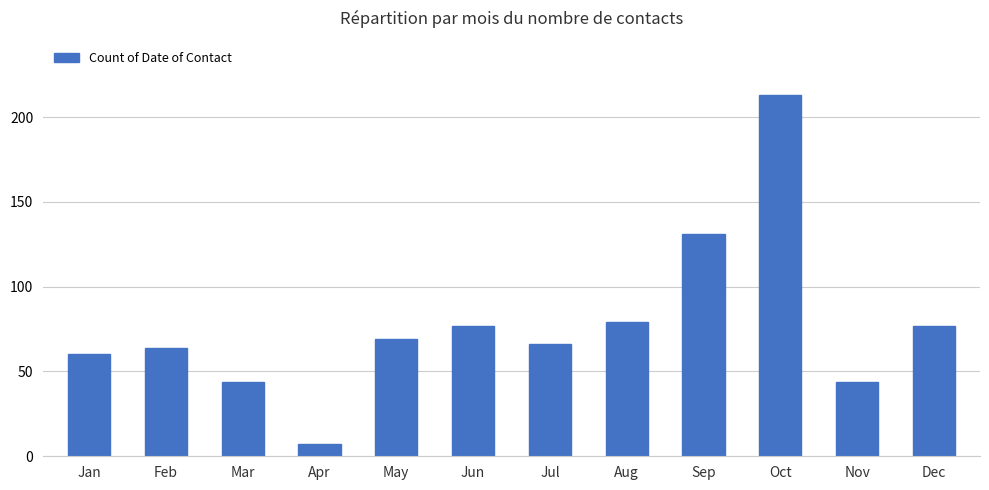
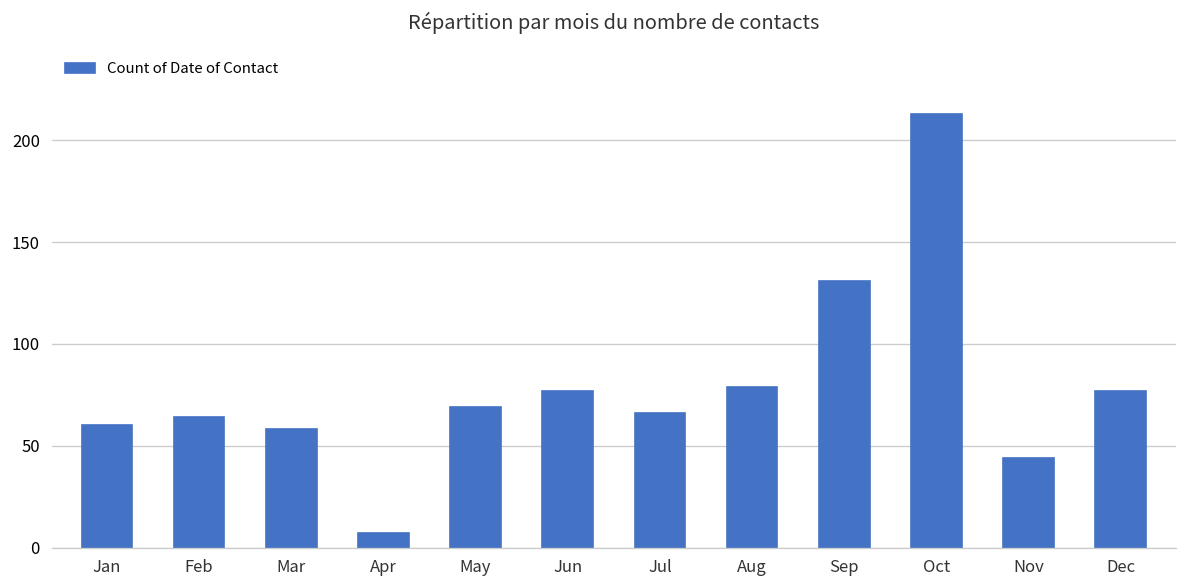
  {
    "Jan": 60,
    "Feb": 64,
-   "Mar": 44,
+   "Mar": 58,
    "Apr": 7,
    "May": 69,
    "Jun": 77,
    "Jul": 66,
    "Aug": 79,
    "Sep": 131,
    "Oct": 213,
    "Nov": 44,
    "Dec": 77
  }
